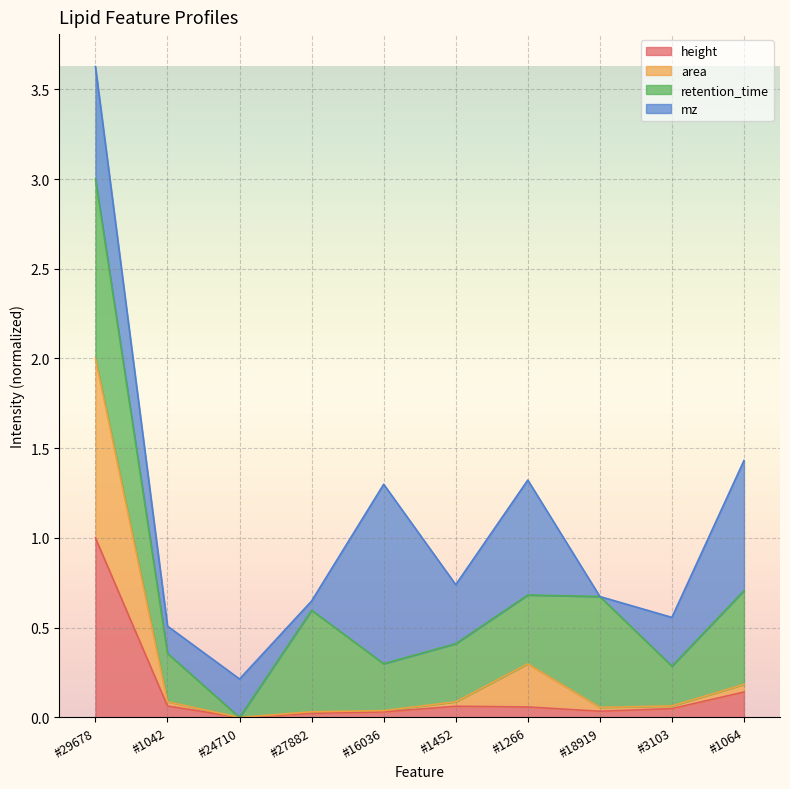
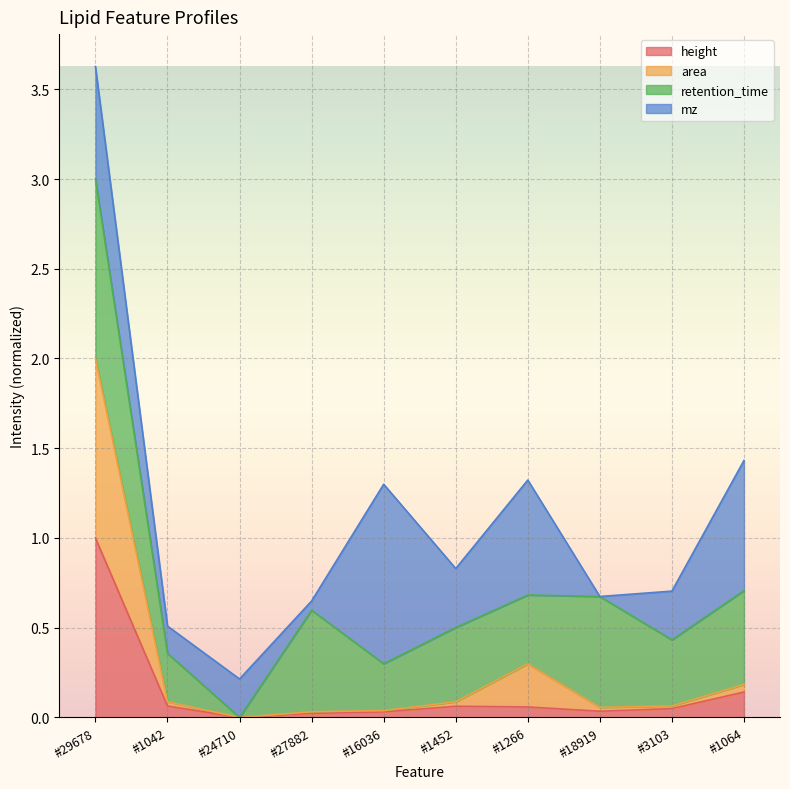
  {
    "height": {
      "#29678": 1.00,
      "#1042": 0.06,
      "#1452": 0.06,
      "#1266": 0.06,
      "#18919": 0.03,
      "#3103": 0.05,
      "#1064": 0.14
    },
    "area": {
      "#29678": 1.00,
      "#1042": 0.02,
      "#1452": 0.02,
      "#1266": 0.24,
      "#18919": 0.02,
      "#3103": 0.02,
      "#1064": 0.04
    },
    "retention_time": {
      "#29678": 1.00,
      "#1042": 0.27,
      "#27882": 0.57,
      "#16036": 0.26,
-     "#1452": 0.32,
+     "#1452": 0.41,
      "#1266": 0.38,
-     "#3103": 0.22,
+     "#3103": 0.37,
      "#1064": 0.52
    },
    "mz": {
      "#29678": 0.63,
      "#1042": 0.15,
      "#24710": 0.21,
      "#27882": 0.05,
      "#16036": 1.00,
      "#1452": 0.33,
      "#1266": 0.64,
      "#3103": 0.27,
      "#1064": 0.72
    }
  }
